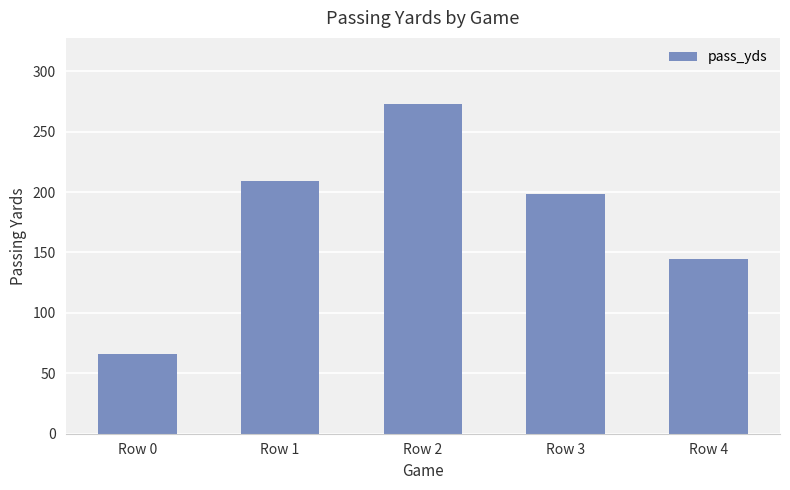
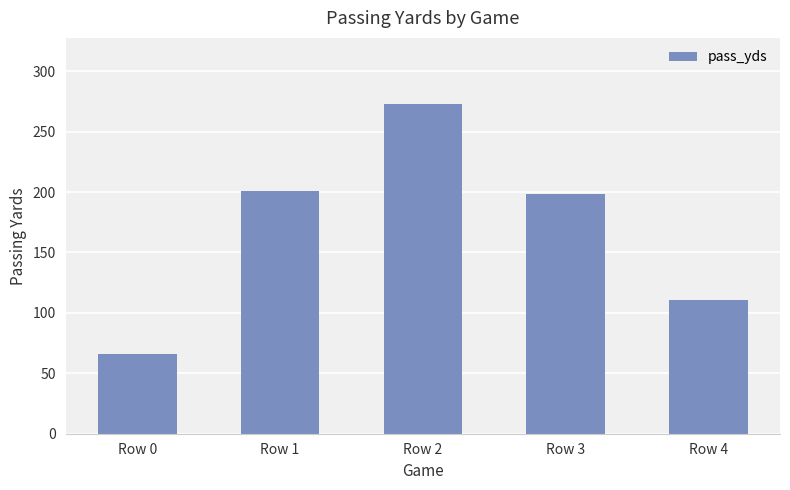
  {
    "Row 0": 66,
-   "Row 1": 209,
+   "Row 1": 201,
    "Row 2": 273,
    "Row 3": 198,
-   "Row 4": 145
+   "Row 4": 111
  }
